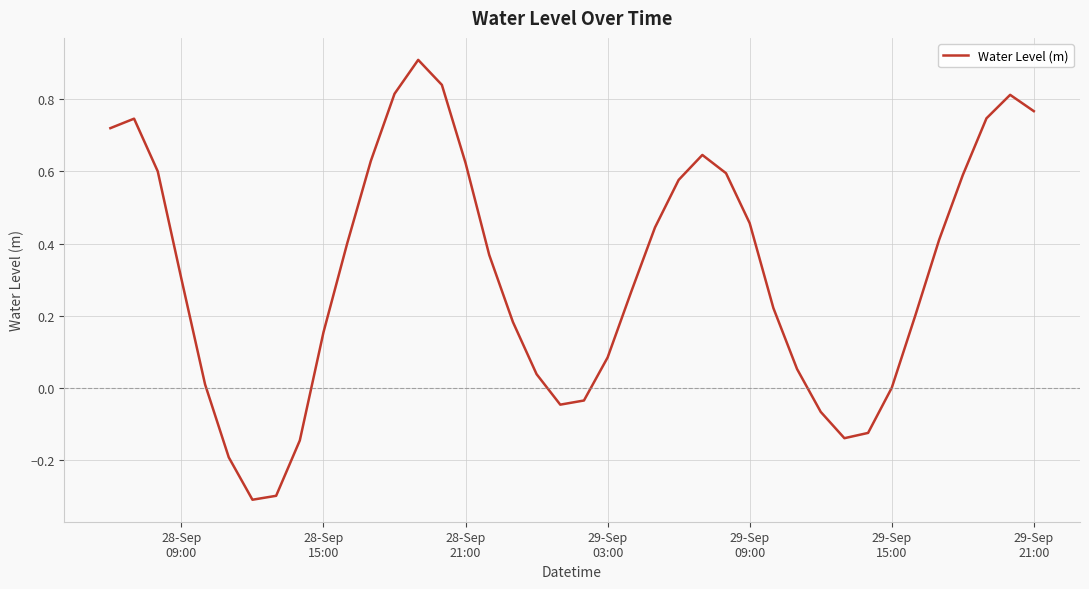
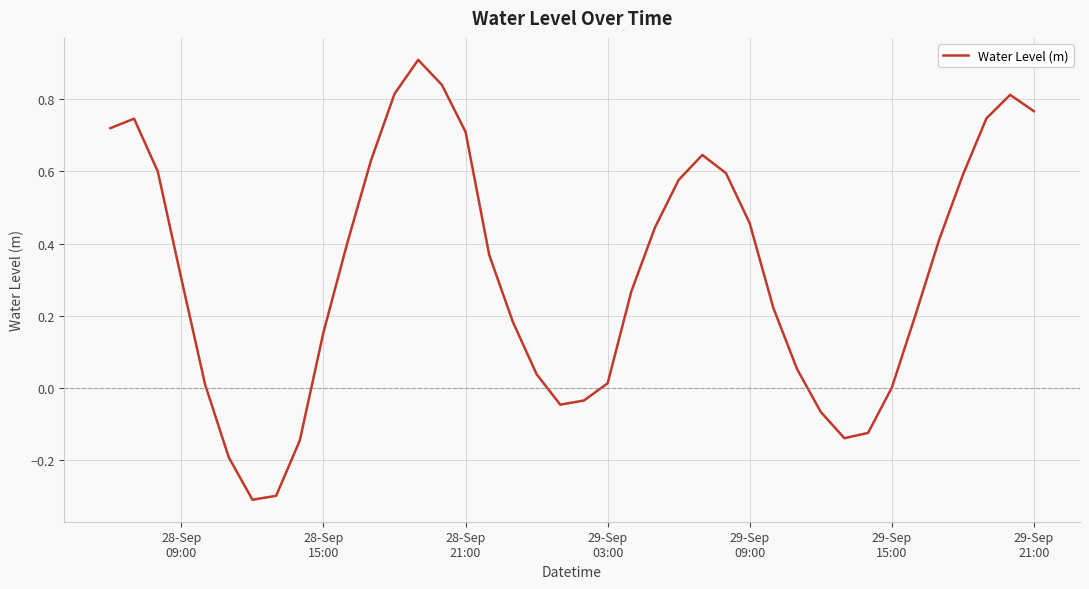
  {
    "28-Sep 09:00": 0.30,
    "28-Sep 15:00": 0.15,
-   "28-Sep 21:00": 0.62,
-   "29-Sep 03:00": 0.08,
+   "28-Sep 21:00": 0.71,
+   "29-Sep 03:00": 0.01,
    "29-Sep 09:00": 0.46,
    "29-Sep 15:00": 0.00,
    "29-Sep 21:00": 0.77
  }
